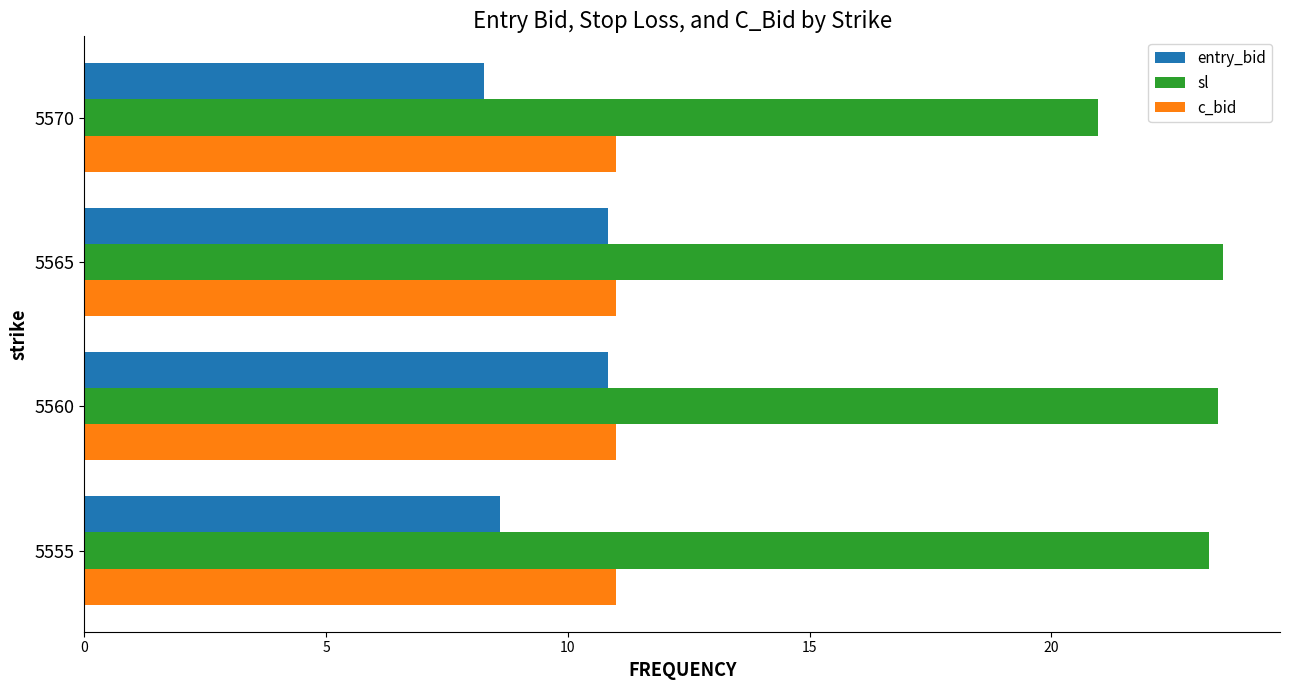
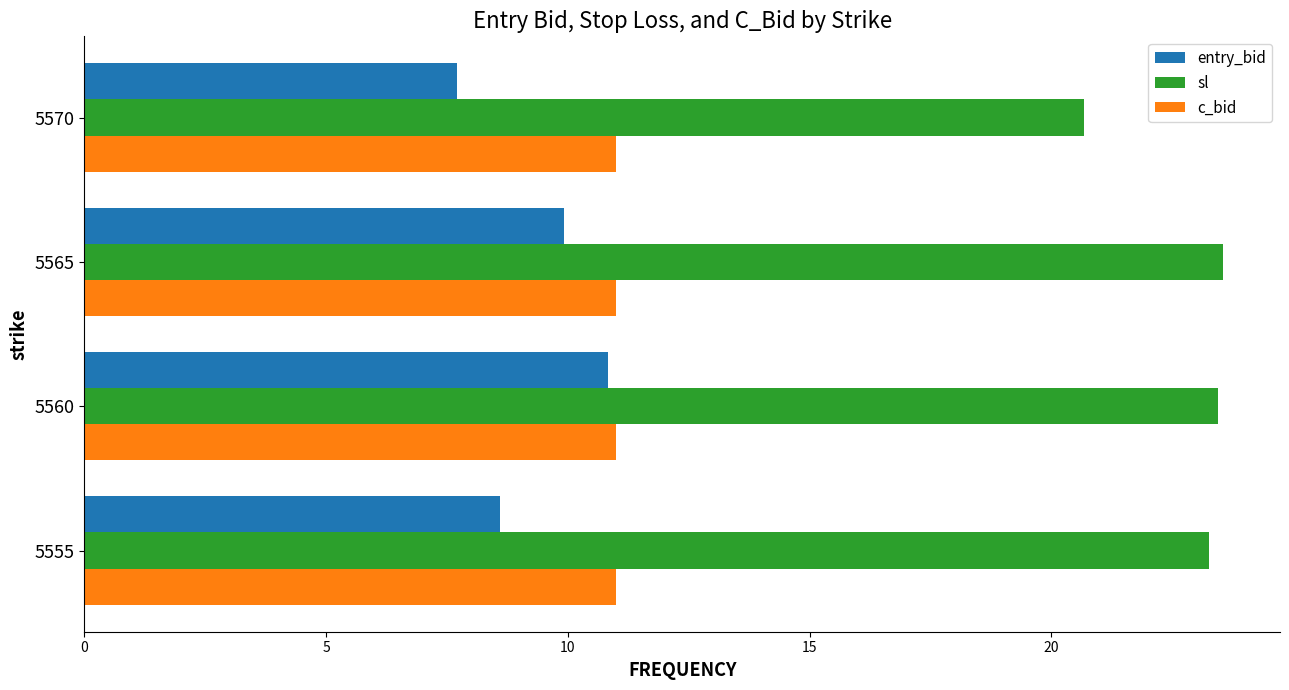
  {
    "entry_bid": {
-     "5570": 8.3,
-     "5565": 10.8,
+     "5570": 7.7,
+     "5565": 9.9,
      "5560": 10.8,
      "5555": 8.6
    },
    "sl": {
-     "5570": 21.0,
+     "5570": 20.7,
      "5565": 23.6,
      "5560": 23.4,
      "5555": 23.3
    },
    "c_bid": {
      "5570": 11.0,
      "5565": 11.0,
      "5560": 11.0,
      "5555": 11.0
    }
  }
